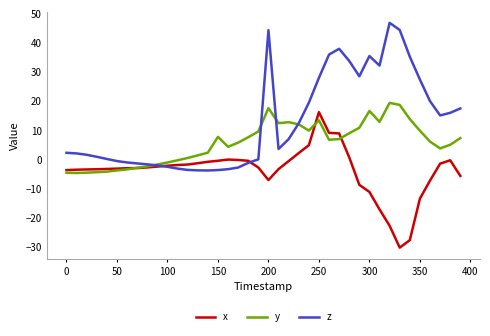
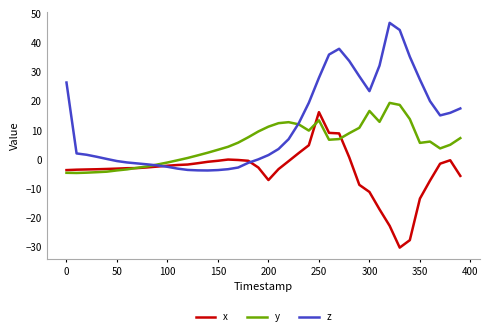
  {
    "x": {
      "0": -4,
      "150": 0,
      "200": -7,
      "250": 16,
      "300": -11,
      "350": -13
    },
    "y": {
      "0": -5,
      "100": -1,
-     "150": 8,
-     "200": 18,
+     "150": 3,
+     "200": 11,
      "250": 13,
      "300": 17,
-     "350": 10
+     "350": 6
    },
    "z": {
-     "0": 2,
+     "0": 26,
      "50": -1,
      "150": -4,
-     "200": 44,
+     "200": 2,
      "250": 28,
-     "300": 36,
+     "300": 23,
      "350": 27
    }
  }
